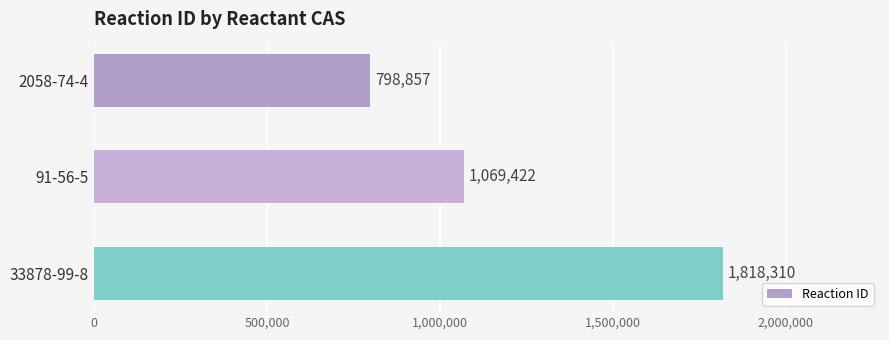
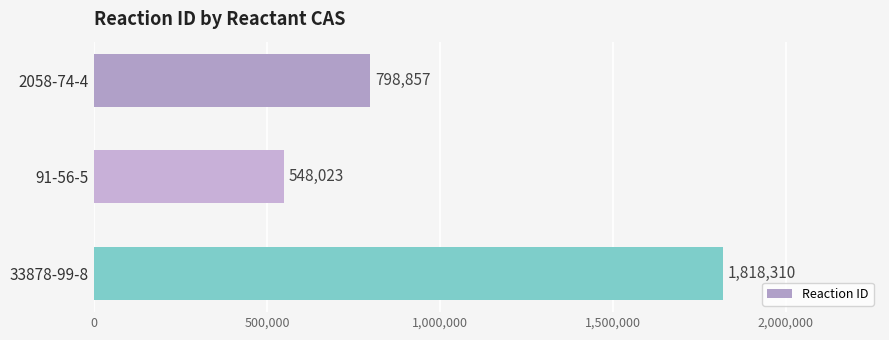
  {
    "2058-74-4": "798,857",
-   "91-56-5": "1,069,422",
+   "91-56-5": "548,023",
    "33878-99-8": "1,818,310"
  }
